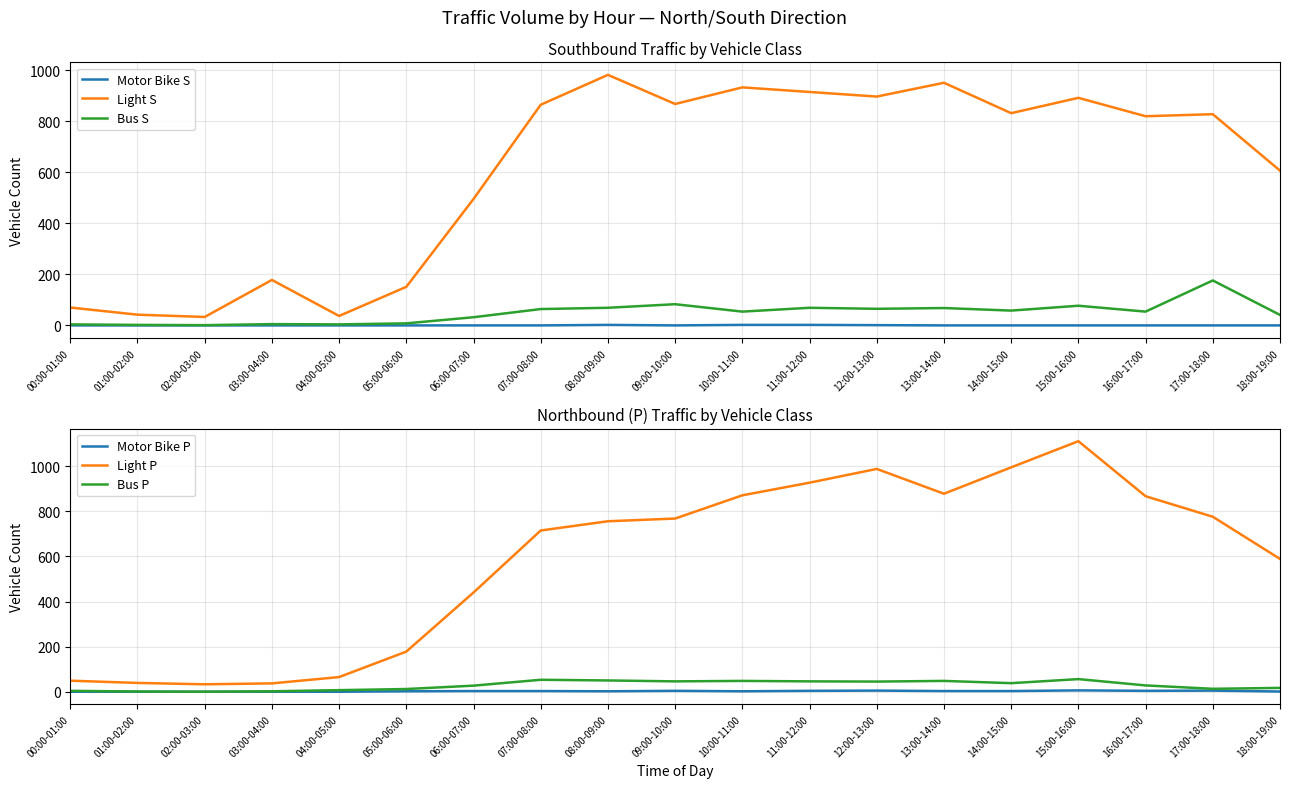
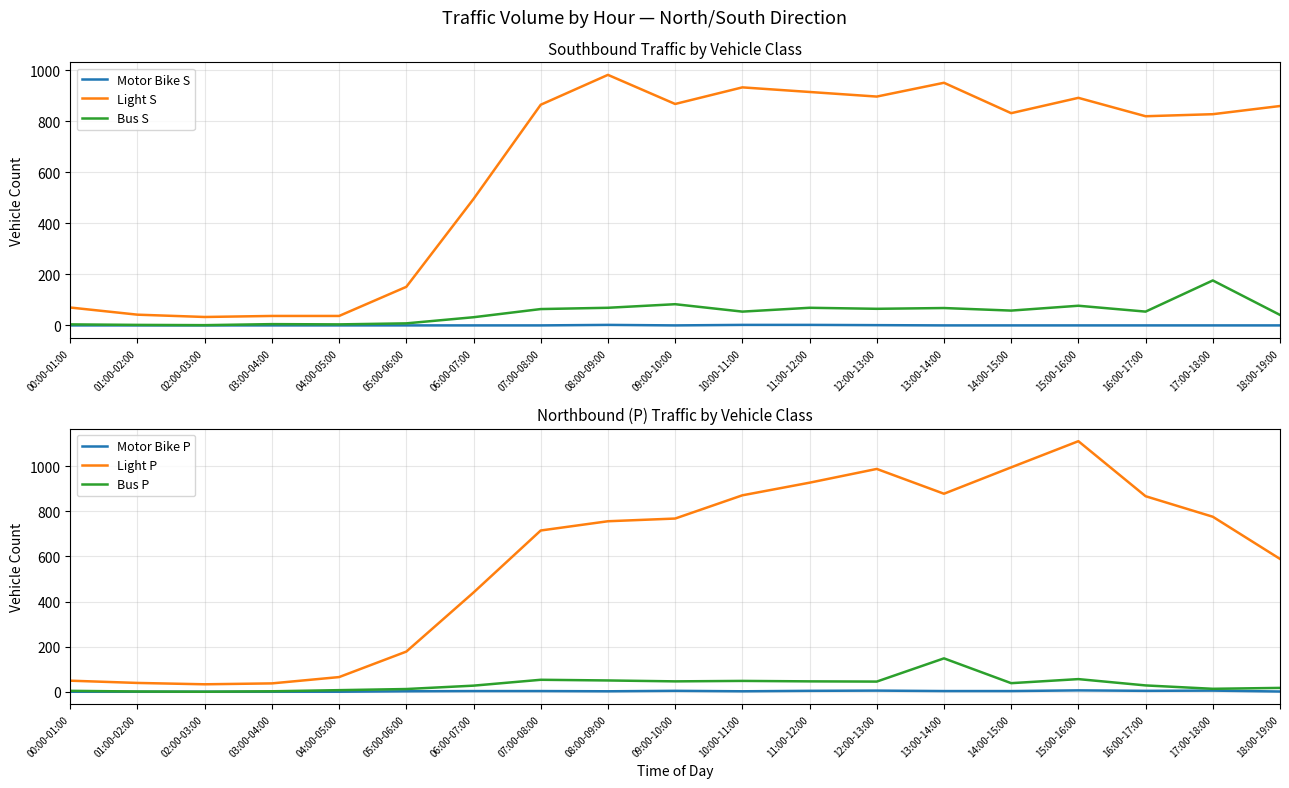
  {
    "Southbound Traffic by Vehicle Class": {
      "Motor Bike S": {
        "06:00-07:00": 0,
        "07:00-08:00": 0,
        "08:00-09:00": 0,
        "09:00-10:00": 0,
        "10:00-11:00": 0,
        "11:00-12:00": 0,
        "12:00-13:00": 0,
        "13:00-14:00": 0,
        "14:00-15:00": 0,
        "15:00-16:00": 0,
        "16:00-17:00": 0,
        "17:00-18:00": 0,
        "18:00-19:00": 0
      },
      "Light S": {
        "00:00-01:00": 70,
        "01:00-02:00": 40,
        "02:00-03:00": 30,
-       "03:00-04:00": 180,
+       "03:00-04:00": 40,
        "04:00-05:00": 40,
        "05:00-06:00": 150,
        "06:00-07:00": 500,
        "07:00-08:00": 860,
        "08:00-09:00": 980,
        "09:00-10:00": 870,
        "10:00-11:00": 930,
        "11:00-12:00": 910,
        "12:00-13:00": 900,
        "13:00-14:00": 950,
        "14:00-15:00": 830,
        "15:00-16:00": 890,
        "16:00-17:00": 820,
        "17:00-18:00": 830,
-       "18:00-19:00": 610
+       "18:00-19:00": 860
      },
      "Bus S": {
        "06:00-07:00": 30,
        "07:00-08:00": 60,
        "08:00-09:00": 70,
        "09:00-10:00": 80,
        "10:00-11:00": 50,
        "11:00-12:00": 70,
        "12:00-13:00": 70,
        "13:00-14:00": 70,
        "14:00-15:00": 60,
        "15:00-16:00": 80,
        "16:00-17:00": 50,
        "17:00-18:00": 180,
        "18:00-19:00": 40
      }
    },
    "Northbound (P) Traffic by Vehicle Class": {
      "Motor Bike P": {
        "06:00-07:00": 0,
        "07:00-08:00": 0,
        "08:00-09:00": 0,
        "09:00-10:00": 0,
        "10:00-11:00": 0,
        "11:00-12:00": 0,
        "12:00-13:00": 10,
        "13:00-14:00": 0,
        "14:00-15:00": 0,
        "15:00-16:00": 10,
        "16:00-17:00": 0,
        "18:00-19:00": 0
      },
      "Light P": {
        "00:00-01:00": 50,
        "01:00-02:00": 40,
        "02:00-03:00": 30,
        "03:00-04:00": 40,
        "04:00-05:00": 70,
        "05:00-06:00": 180,
        "06:00-07:00": 440,
        "07:00-08:00": 720,
        "08:00-09:00": 760,
        "09:00-10:00": 770,
        "10:00-11:00": 870,
        "11:00-12:00": 930,
        "12:00-13:00": 990,
        "13:00-14:00": 880,
        "14:00-15:00": 1000,
        "15:00-16:00": 1110,
        "16:00-17:00": 870,
        "17:00-18:00": 780,
        "18:00-19:00": 590
      },
      "Bus P": {
        "06:00-07:00": 30,
        "07:00-08:00": 50,
        "08:00-09:00": 50,
        "09:00-10:00": 50,
        "10:00-11:00": 50,
        "11:00-12:00": 50,
        "12:00-13:00": 50,
-       "13:00-14:00": 50,
+       "13:00-14:00": 150,
        "14:00-15:00": 40,
        "15:00-16:00": 60,
        "16:00-17:00": 30,
        "18:00-19:00": 20
      }
    }
  }
